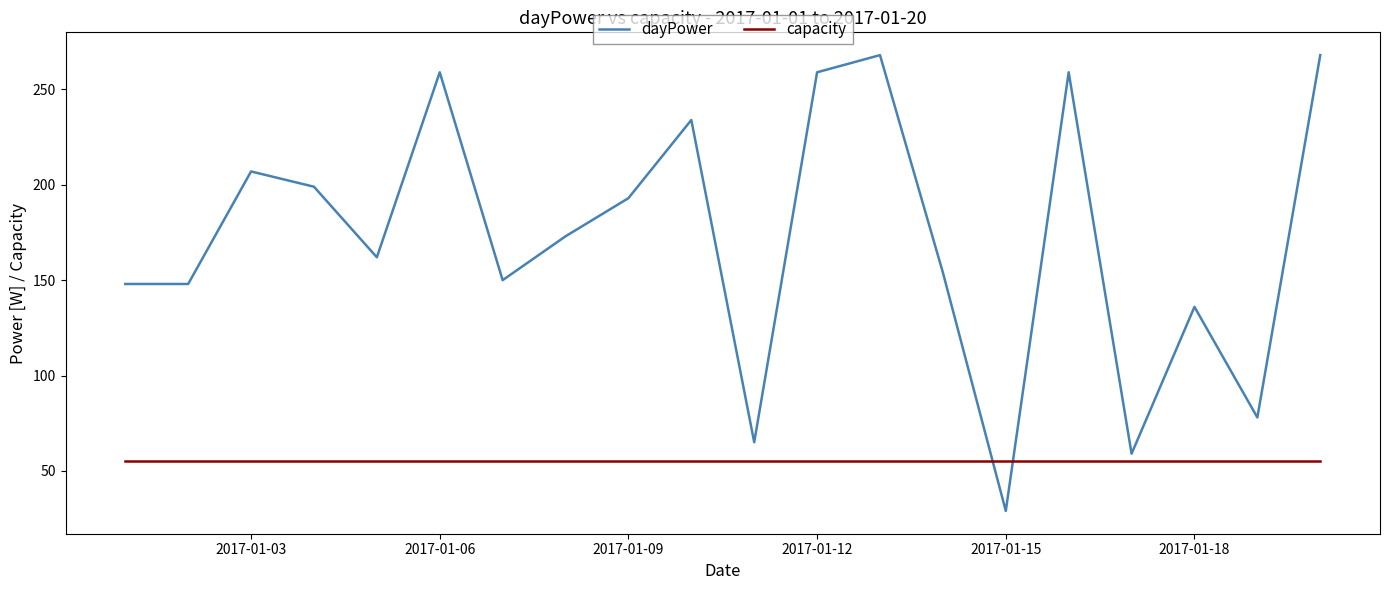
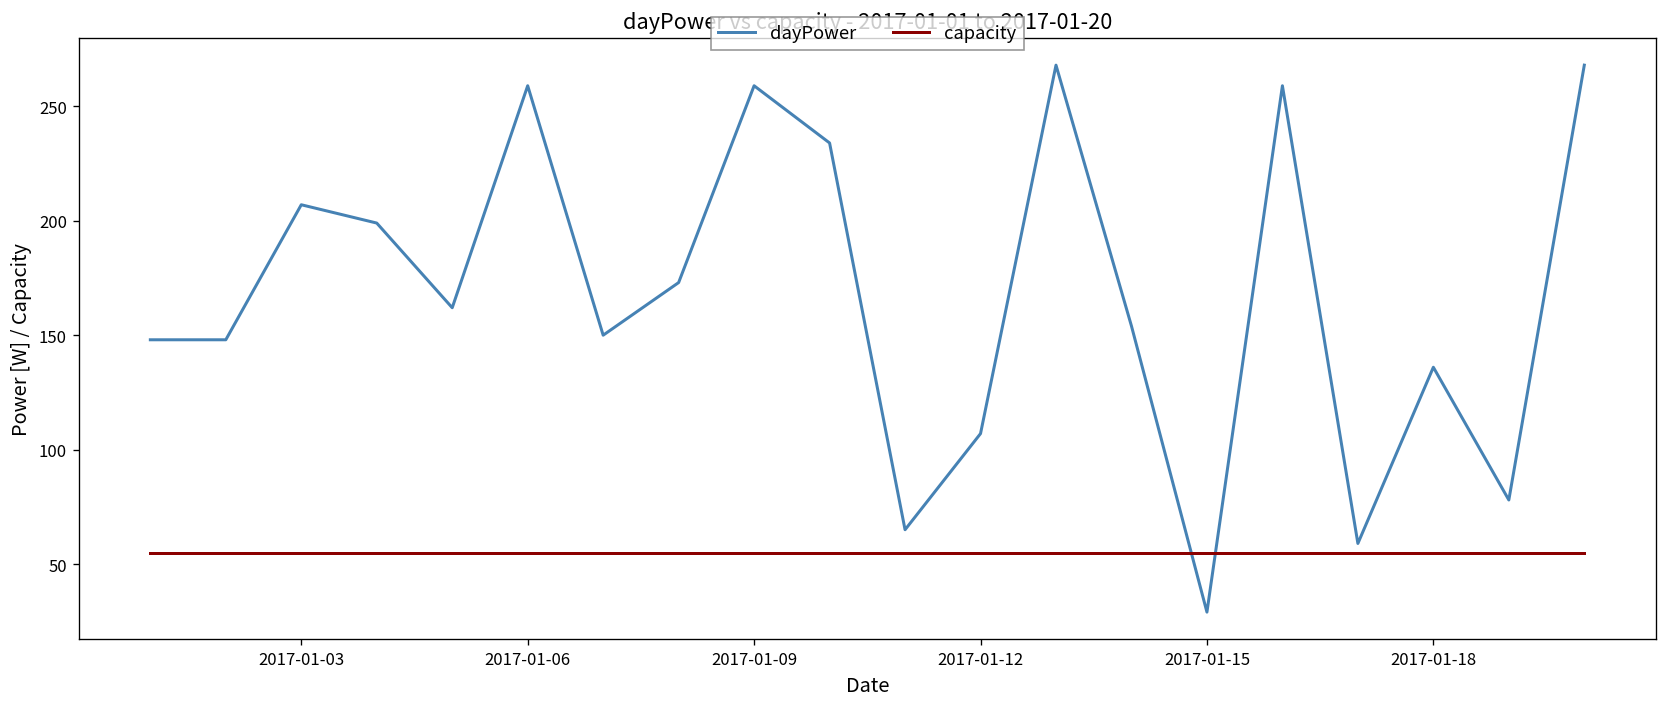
  {
    "dayPower": {
      "2017-01-03": 207,
      "2017-01-06": 259,
-     "2017-01-09": 193,
-     "2017-01-12": 259,
+     "2017-01-09": 259,
+     "2017-01-12": 107,
      "2017-01-15": 29,
      "2017-01-18": 136
    },
    "capacity": {
      "2017-01-03": 55,
      "2017-01-06": 55,
      "2017-01-09": 55,
      "2017-01-12": 55,
      "2017-01-15": 55,
      "2017-01-18": 55
    }
  }
